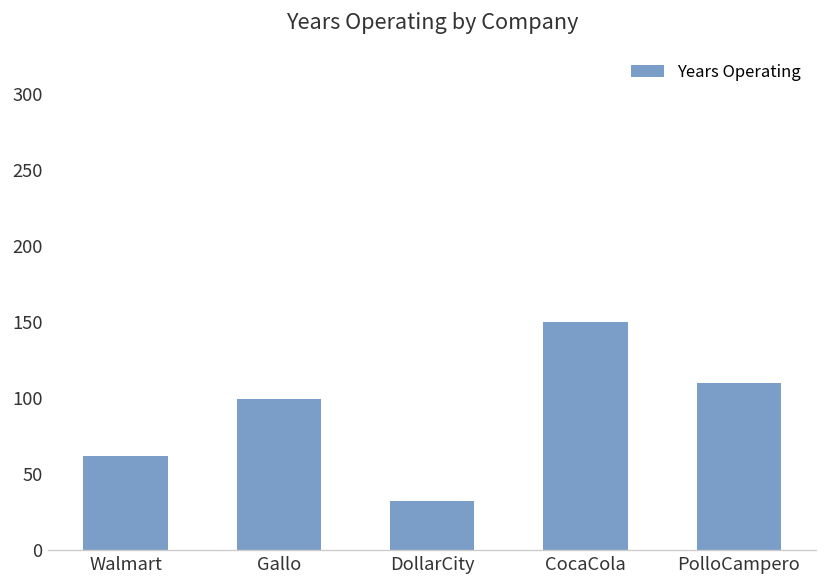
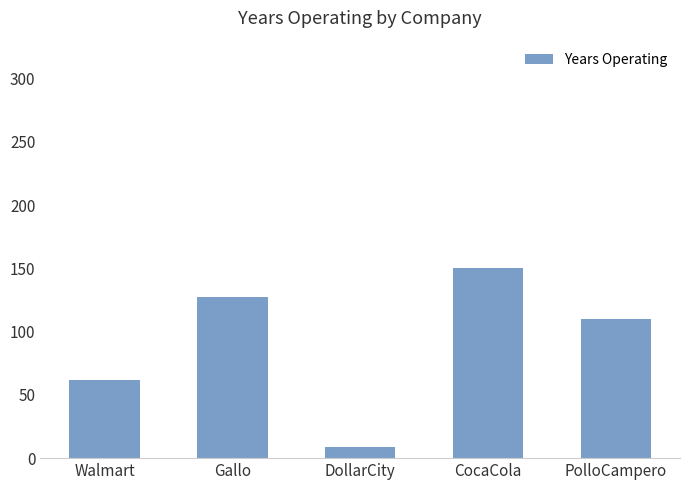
  {
    "Walmart": 62,
-   "Gallo": 99,
-   "DollarCity": 32,
+   "Gallo": 127,
+   "DollarCity": 9,
    "CocaCola": 150,
    "PolloCampero": 110
  }
